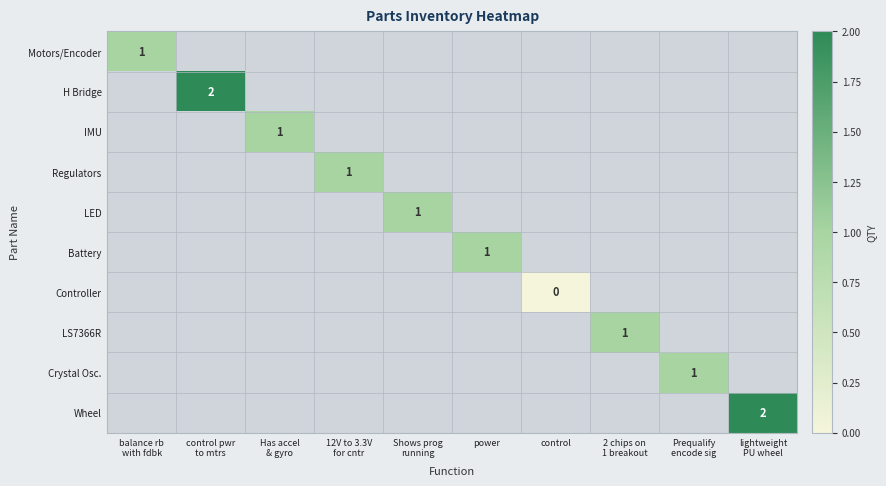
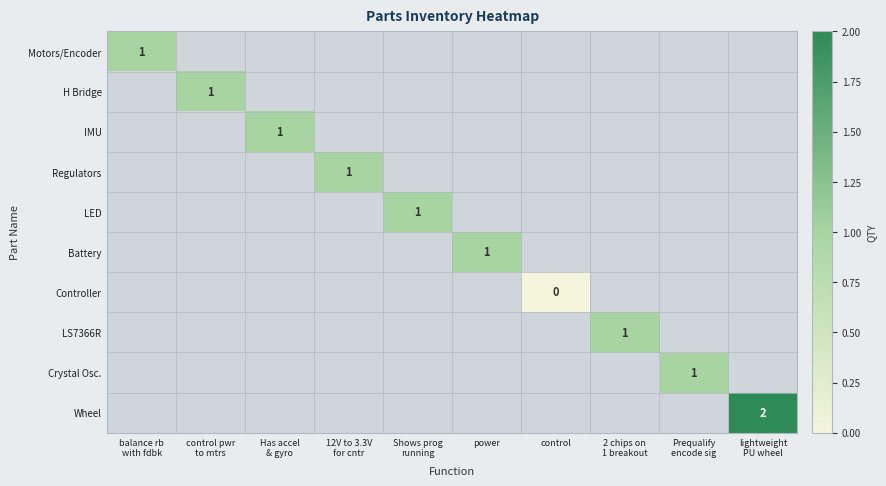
  {
    "Motors/Encoder": {
      "balance rb with fdbk": 1
    },
    "H Bridge": {
-     "control pwr to mtrs": 2
+     "control pwr to mtrs": 1
    },
    "IMU": {
      "Has accel & gyro": 1
    },
    "Regulators": {
      "12V to 3.3V for cntr": 1
    },
    "LED": {
      "Shows prog running": 1
    },
    "Battery": {
      "power": 1
    },
    "Controller": {
      "control": 0
    },
    "LS7366R": {
      "2 chips on 1 breakout": 1
    },
    "Crystal Osc.": {
      "Prequalify encode sig": 1
    },
    "Wheel": {
      "lightweight PU wheel": 2
    }
  }
